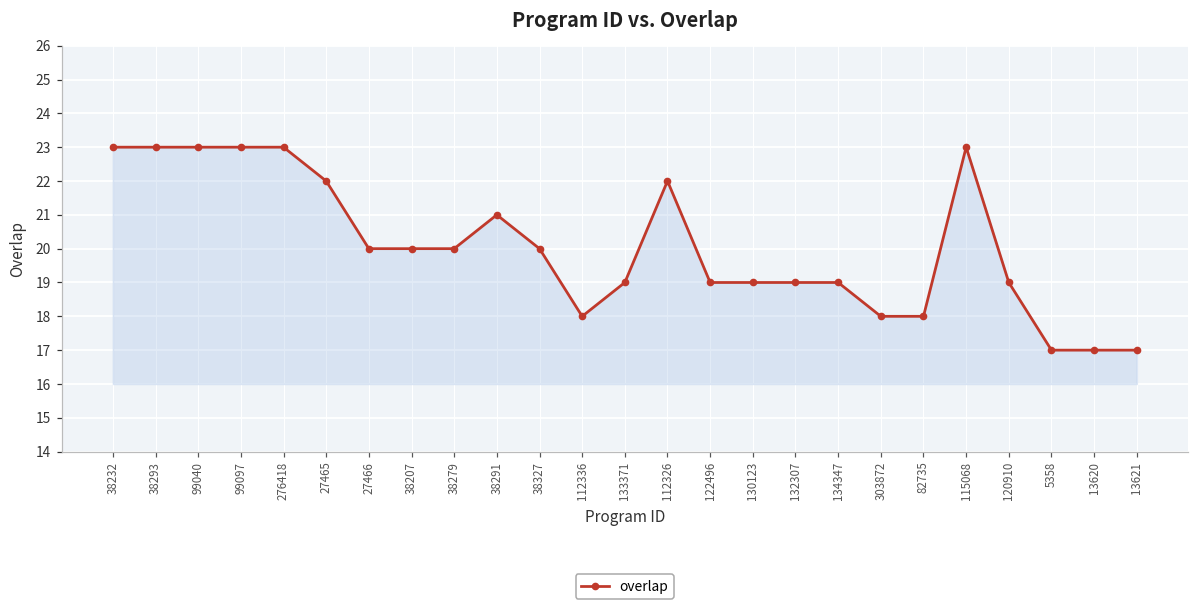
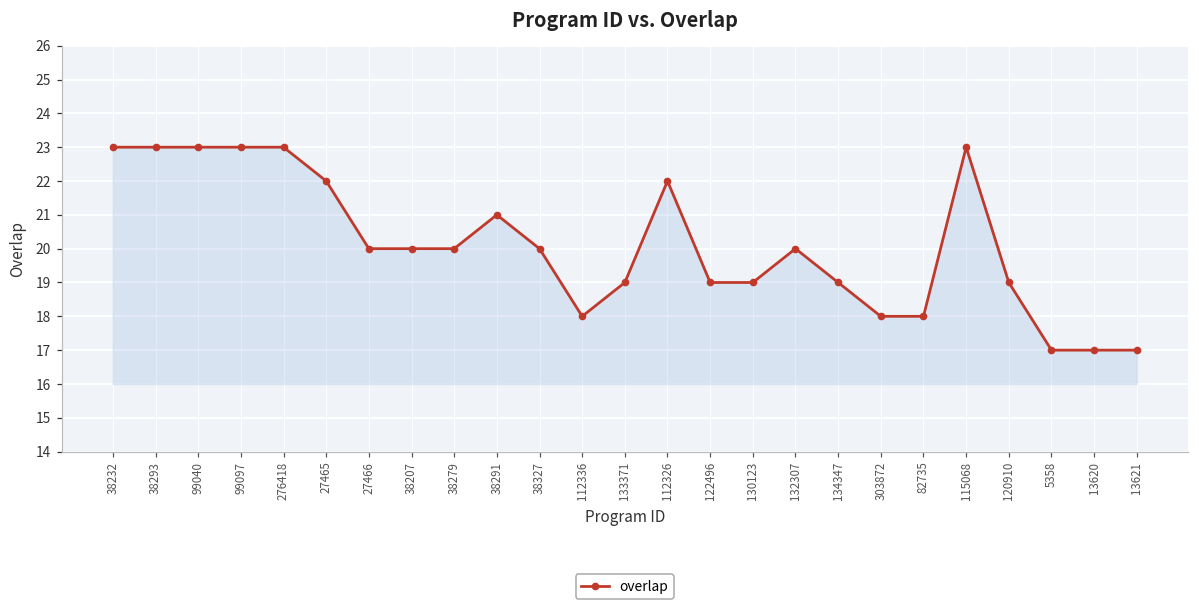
  {
    "38232": 23,
    "38293": 23,
    "99040": 23,
    "99097": 23,
    "276418": 23,
    "27465": 22,
    "27466": 20,
    "38207": 20,
    "38279": 20,
    "38291": 21,
    "38327": 20,
    "112336": 18,
    "133371": 19,
    "112326": 22,
    "122496": 19,
    "130123": 19,
-   "132307": 19,
+   "132307": 20,
    "134347": 19,
    "303872": 18,
    "82735": 18,
    "115068": 23,
    "120910": 19,
    "5358": 17,
    "13620": 17,
    "13621": 17
  }
